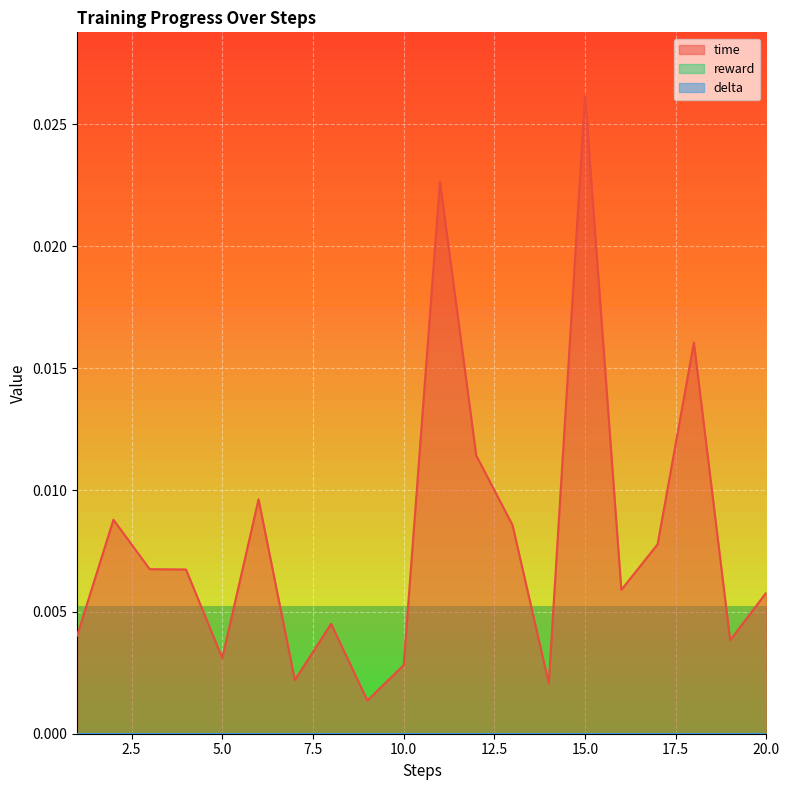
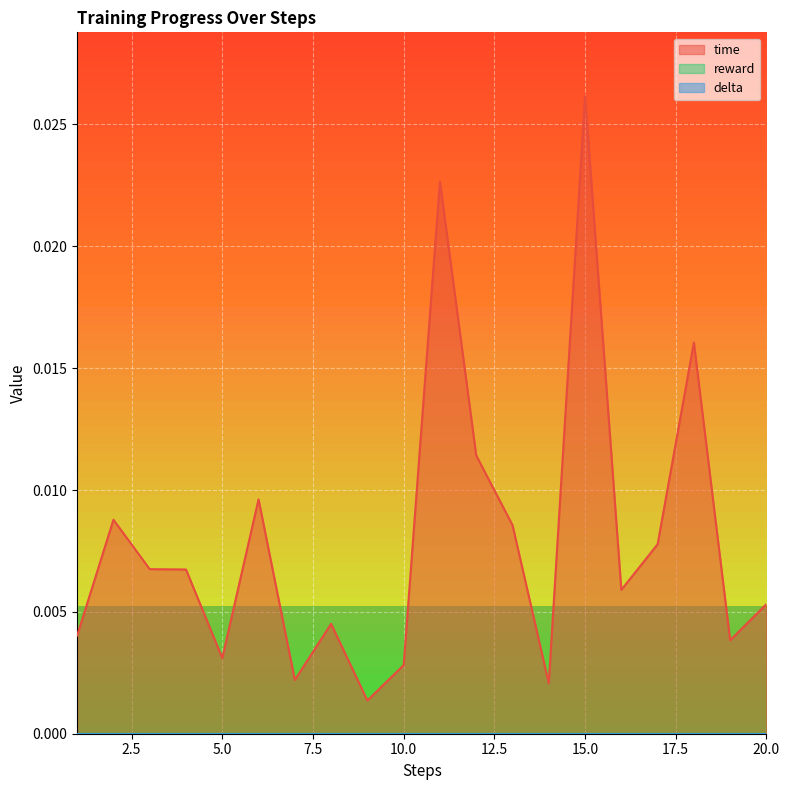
  {
    "time": {
      "5.0": 0.0031,
      "10.0": 0.0028,
      "15.0": 0.0262,
-     "20.0": 0.0058
+     "20.0": 0.0053
    },
    "delta": {
      "5.0": 0.0000,
      "10.0": 0.0000,
      "15.0": 0.0000,
      "20.0": 0.0000
    }
  }
